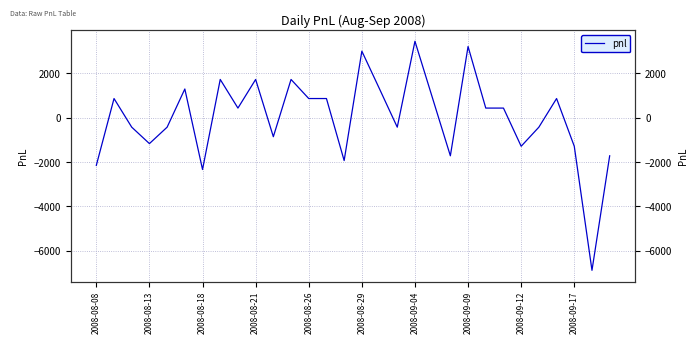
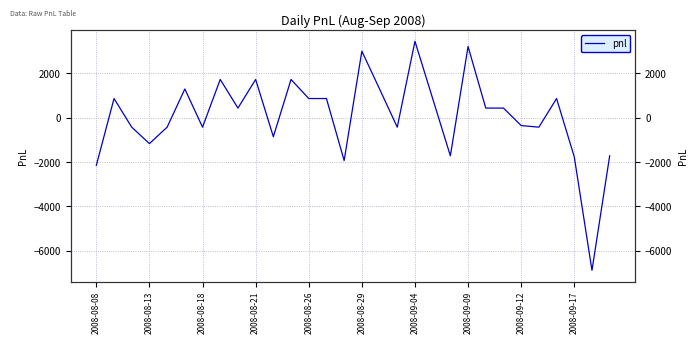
  {
    "2008-08-08": -2200,
    "2008-08-13": -1200,
-   "2008-08-18": -2300,
+   "2008-08-18": -400,
    "2008-08-21": 1700,
    "2008-08-26": 900,
    "2008-08-29": 3000,
    "2008-09-04": 3400,
    "2008-09-09": 3200,
-   "2008-09-12": -1300,
-   "2008-09-17": -1300
+   "2008-09-12": -400,
+   "2008-09-17": -1800
  }
